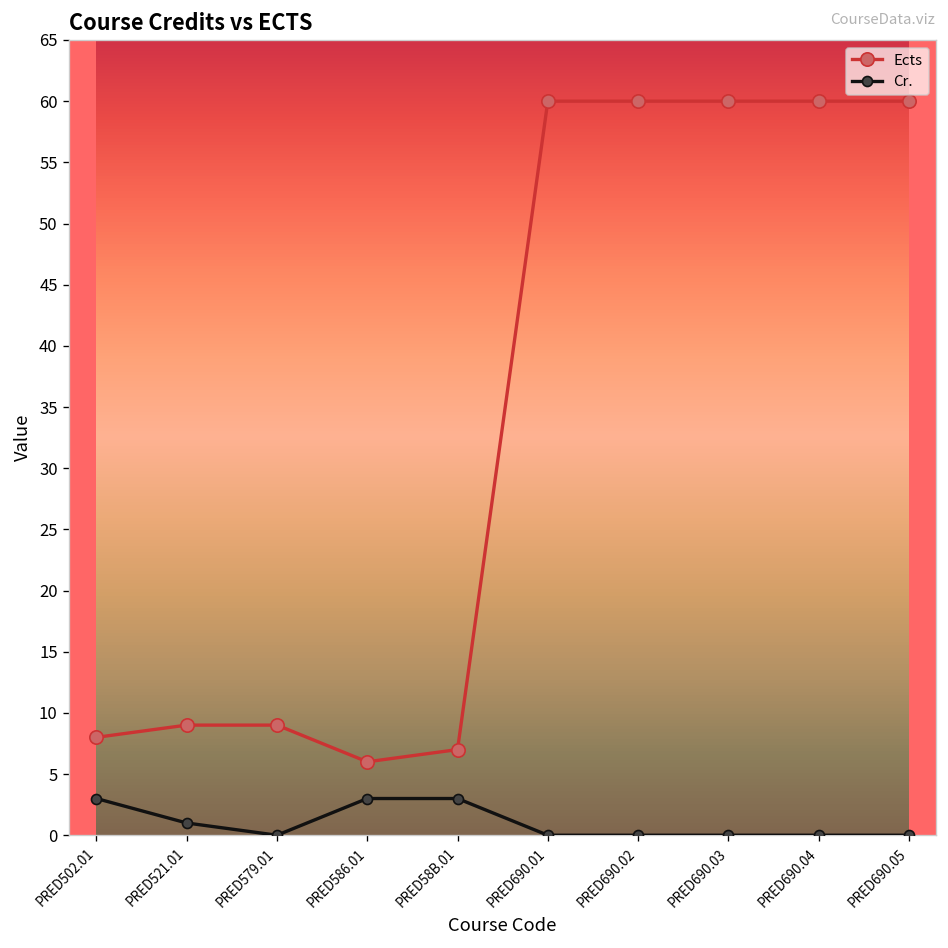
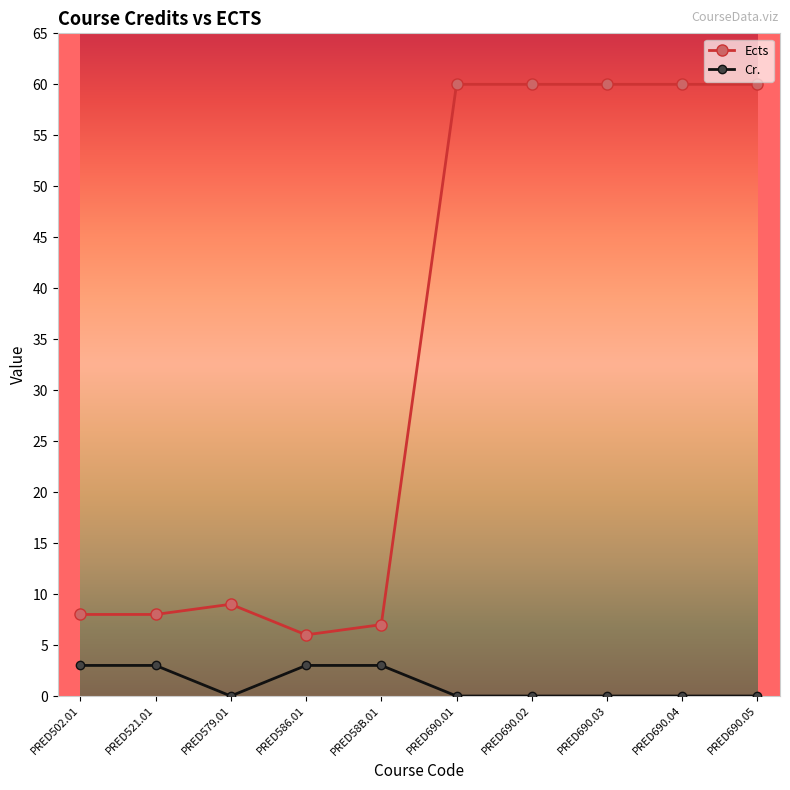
  {
    "Ects": {
      "PRED502.01": 8,
-     "PRED521.01": 9,
+     "PRED521.01": 8,
      "PRED579.01": 9,
      "PRED586.01": 6,
      "PRED58B.01": 7,
      "PRED690.01": 60,
      "PRED690.02": 60,
      "PRED690.03": 60,
      "PRED690.04": 60,
      "PRED690.05": 60
    },
    "Cr.": {
      "PRED502.01": 3,
-     "PRED521.01": 1,
+     "PRED521.01": 3,
      "PRED579.01": 0,
      "PRED586.01": 3,
      "PRED58B.01": 3,
      "PRED690.01": 0,
      "PRED690.02": 0,
      "PRED690.03": 0,
      "PRED690.04": 0,
      "PRED690.05": 0
    }
  }
